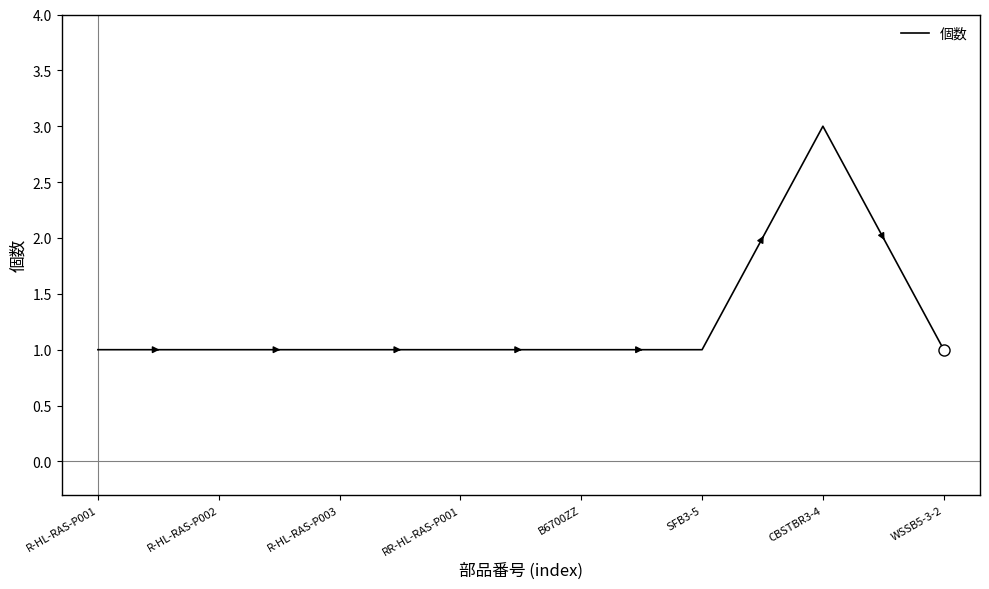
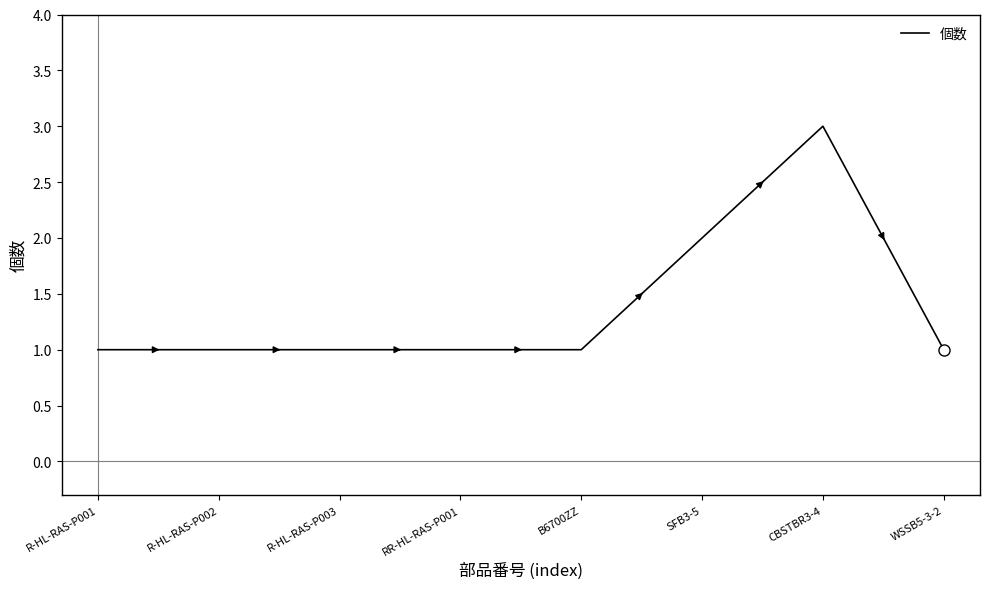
  {
    "個数": {
      "R-HL-RAS-P001": 1,
      "R-HL-RAS-P002": 1,
      "R-HL-RAS-P003": 1,
      "RR-HL-RAS-P001": 1,
      "B6700ZZ": 1,
-     "SFB3-5": 1,
+     "SFB3-5": 2,
      "CBSTBR3-4": 3
    }
  }
